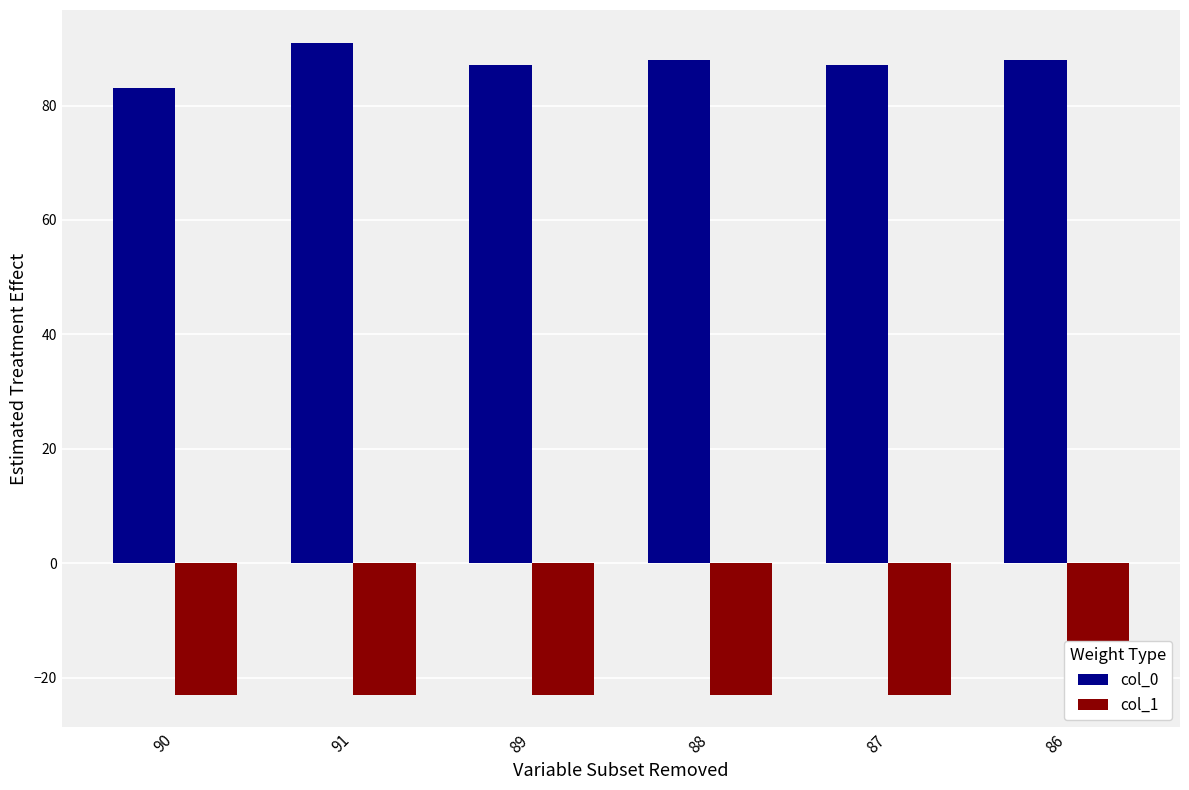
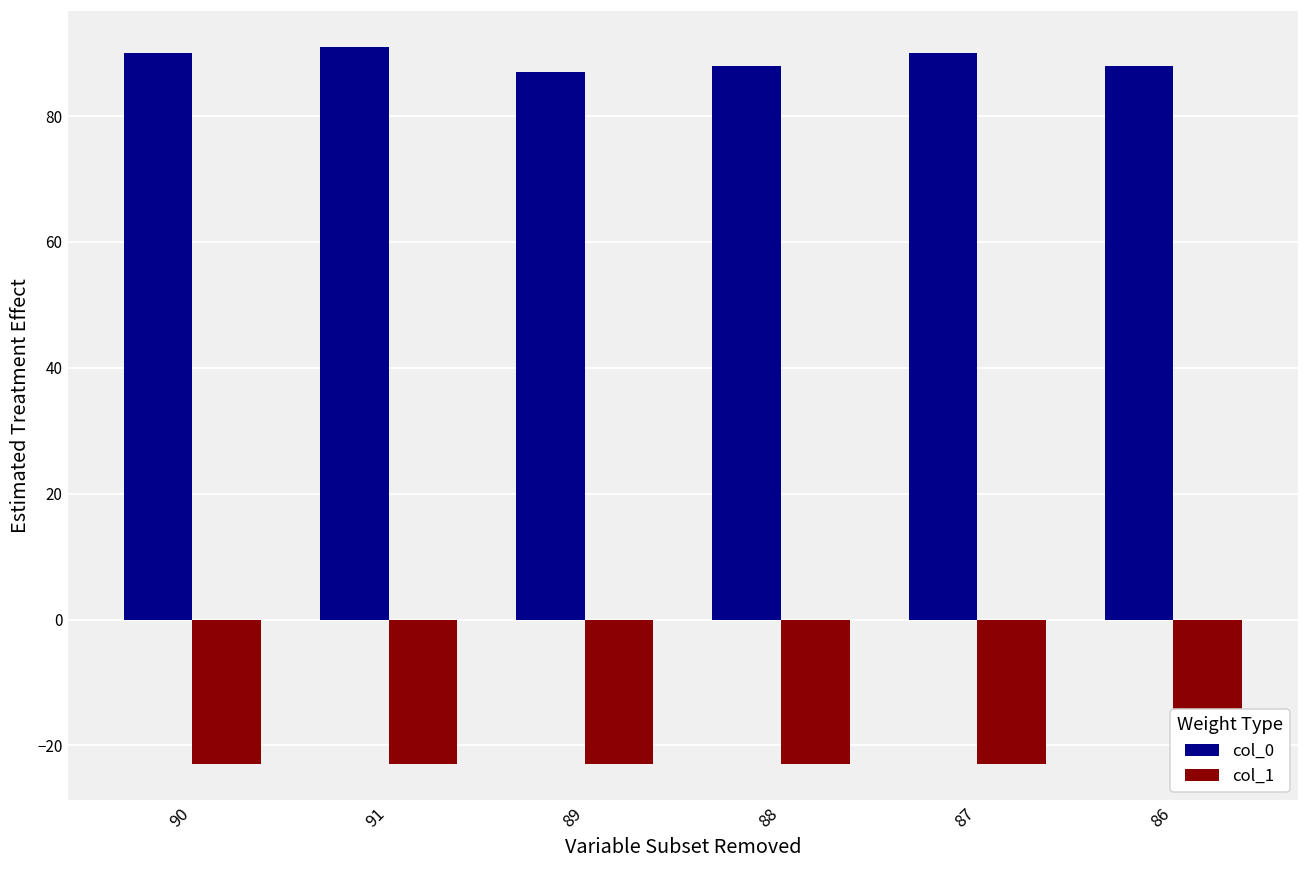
  {
    "col_0": {
-     "90": 83,
+     "90": 90,
      "91": 91,
      "89": 87,
      "88": 88,
-     "87": 87,
+     "87": 90,
      "86": 88
    },
    "col_1": {
      "90": -23,
      "91": -23,
      "89": -23,
      "88": -23,
      "87": -23
    }
  }
